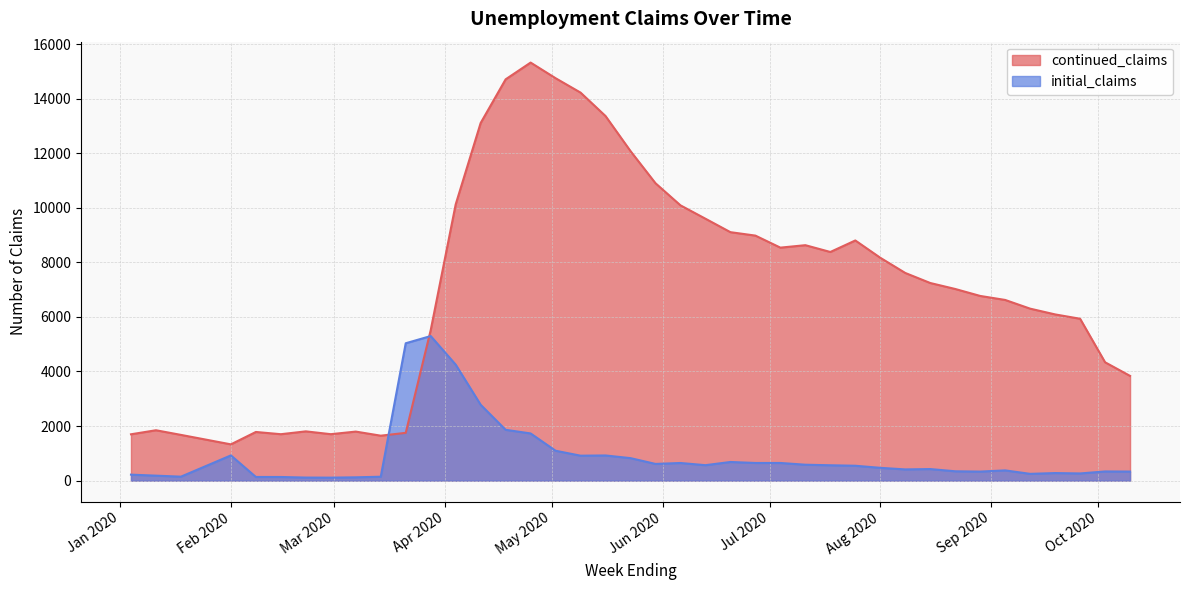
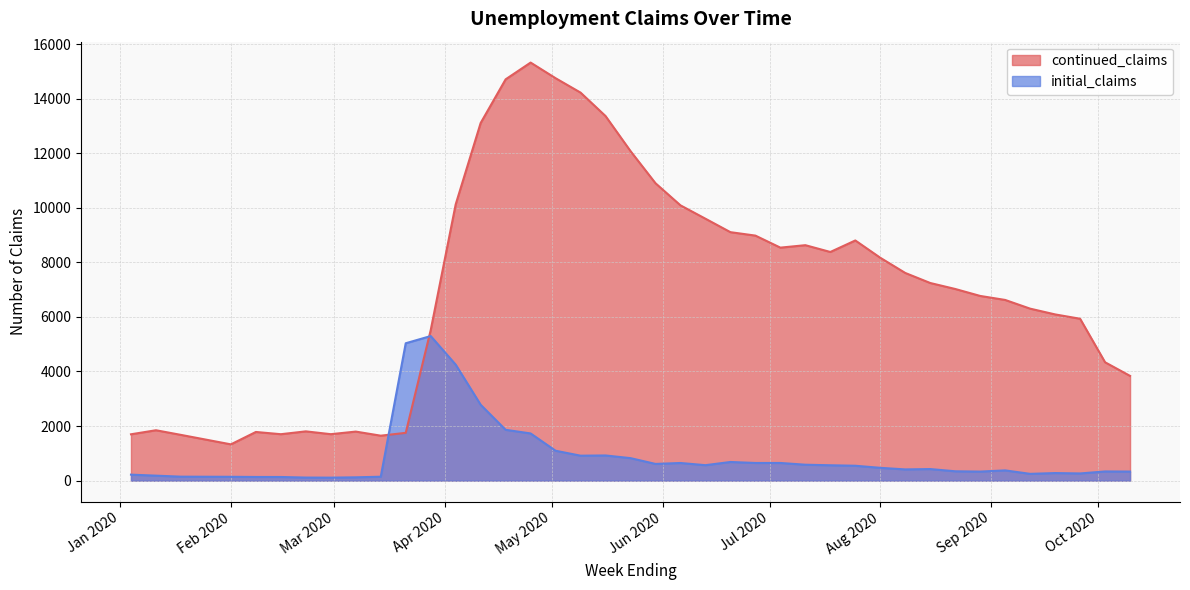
  {
    "continued_claims": {
      "Feb 2020": 1300,
      "Aug 2020": 8200
    },
    "initial_claims": {
-     "Feb 2020": 900,
+     "Feb 2020": 100,
      "Aug 2020": 500
    }
  }
